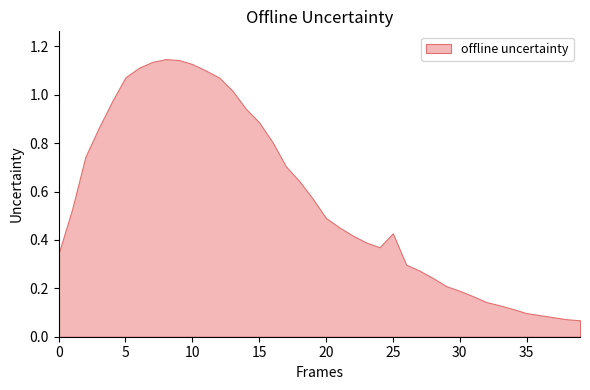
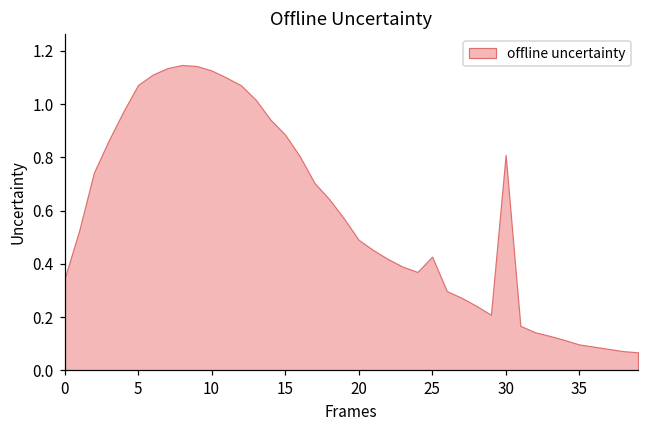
  {
    "0": 0.34,
    "5": 1.07,
    "10": 1.13,
    "15": 0.89,
    "20": 0.49,
    "25": 0.43,
-   "30": 0.19,
+   "30": 0.81,
    "35": 0.10
  }
